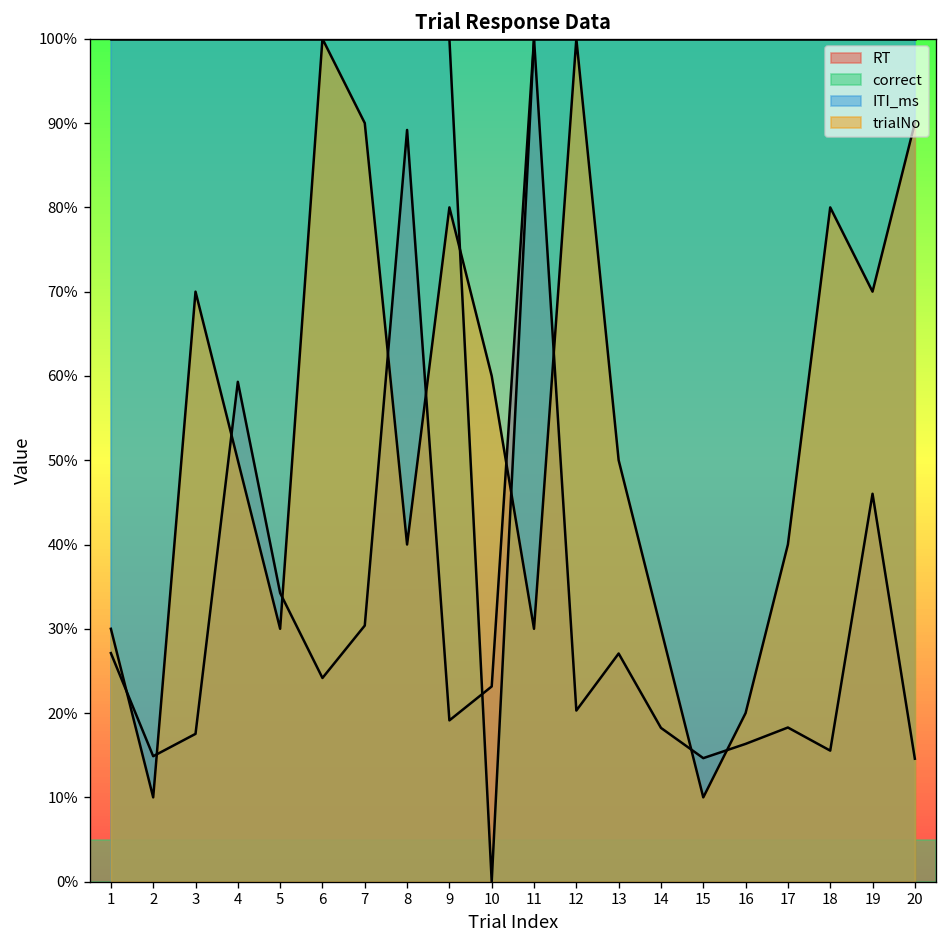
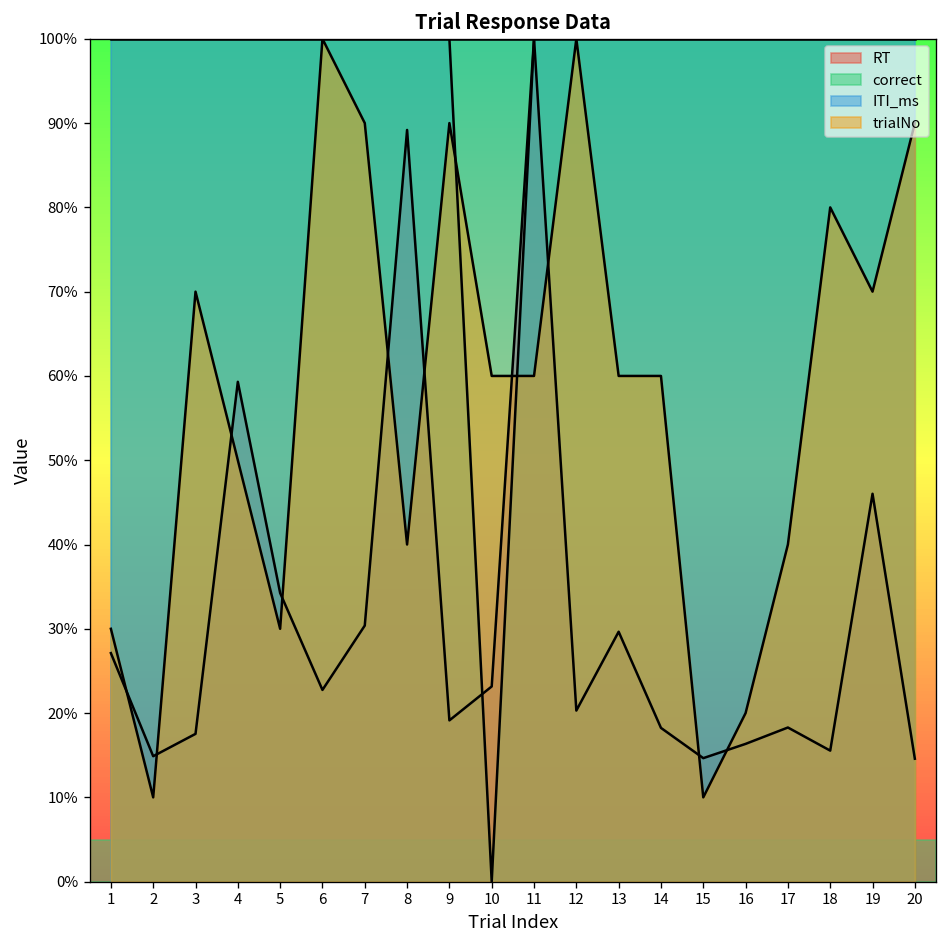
  {
    "RT": {
      "1": "27%",
      "2": "15%",
      "3": "18%",
      "4": "59%",
      "5": "34%",
-     "6": "24%",
+     "6": "23%",
      "7": "30%",
      "8": "89%",
      "9": "19%",
      "10": "23%",
      "12": "20%",
-     "13": "27%",
+     "13": "30%",
      "14": "18%",
      "15": "15%",
      "16": "16%",
      "17": "18%",
      "18": "16%",
      "19": "46%",
      "20": "15%"
    },
    "ITI_ms": {
      "10": "100%"
    },
    "trialNo": {
      "1": "30%",
      "2": "10%",
      "3": "70%",
      "4": "50%",
      "5": "30%",
      "7": "90%",
      "8": "40%",
-     "9": "80%",
+     "9": "90%",
      "10": "60%",
-     "11": "30%",
-     "13": "50%",
-     "14": "30%",
+     "11": "60%",
+     "13": "60%",
+     "14": "60%",
      "15": "10%",
      "16": "20%",
      "17": "40%",
      "18": "80%",
      "19": "70%"
    }
  }
